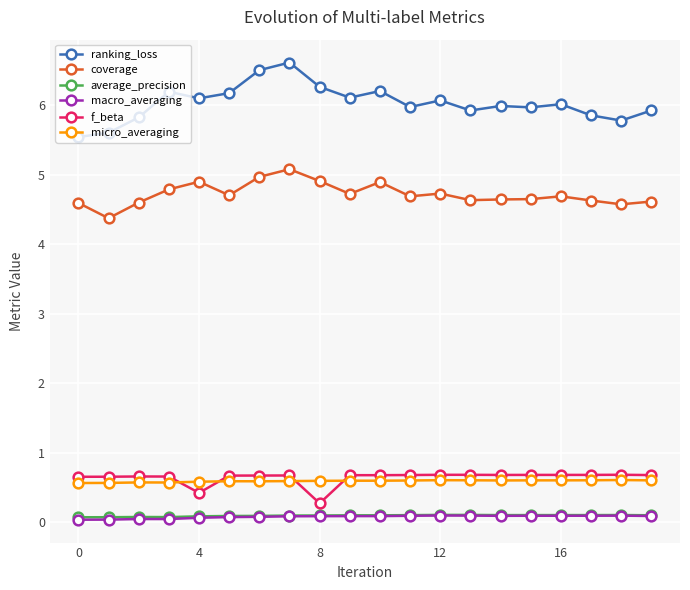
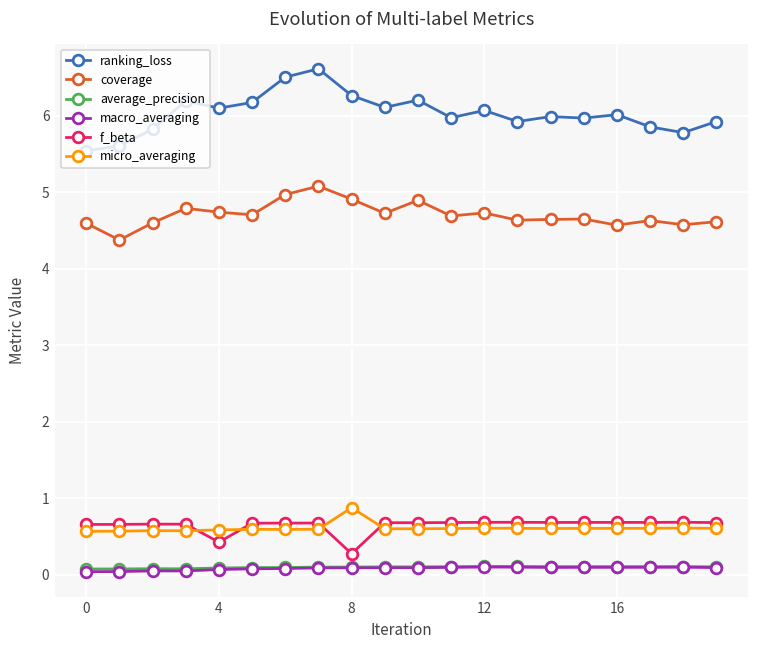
  {
    "ranking_loss": {
      "4": 6.1,
      "8": 6.3,
      "12": 6.1,
      "16": 6.0
    },
    "coverage": {
      "0": 4.6,
-     "4": 4.9,
+     "4": 4.7,
      "8": 4.9,
      "12": 4.7,
-     "16": 4.7
+     "16": 4.6
    },
    "f_beta": {
      "0": 0.7,
      "4": 0.4,
      "8": 0.3,
      "12": 0.7,
      "16": 0.7
    },
    "micro_averaging": {
      "0": 0.6,
      "4": 0.6,
-     "8": 0.6,
+     "8": 0.9,
      "12": 0.6,
      "16": 0.6
    }
  }
